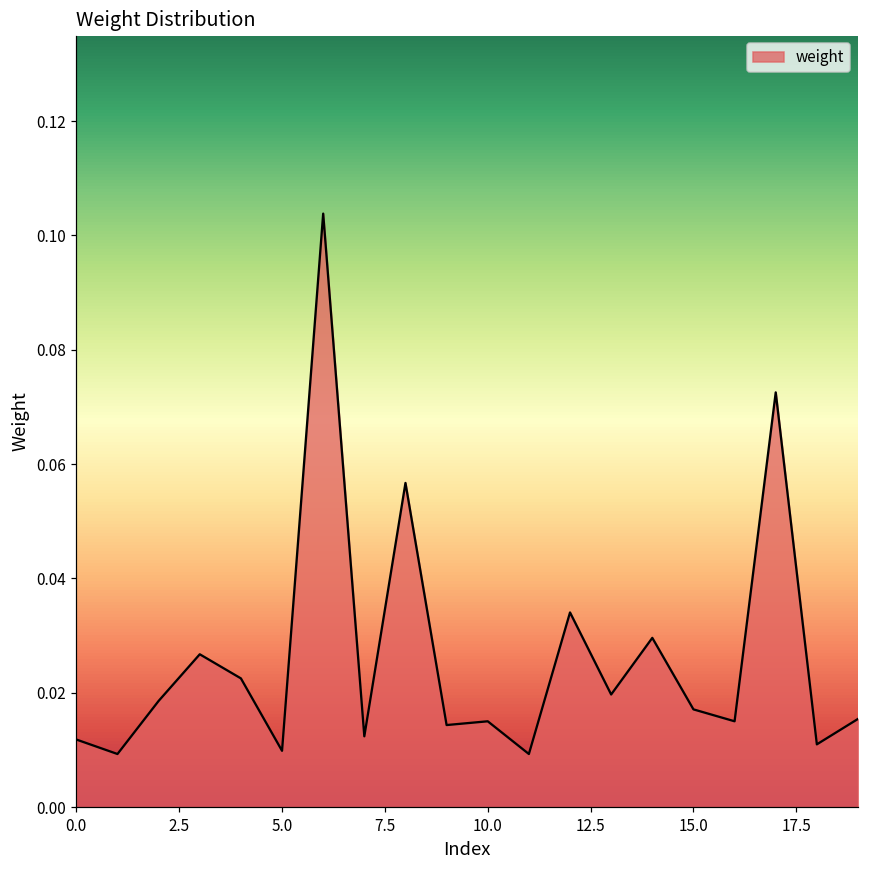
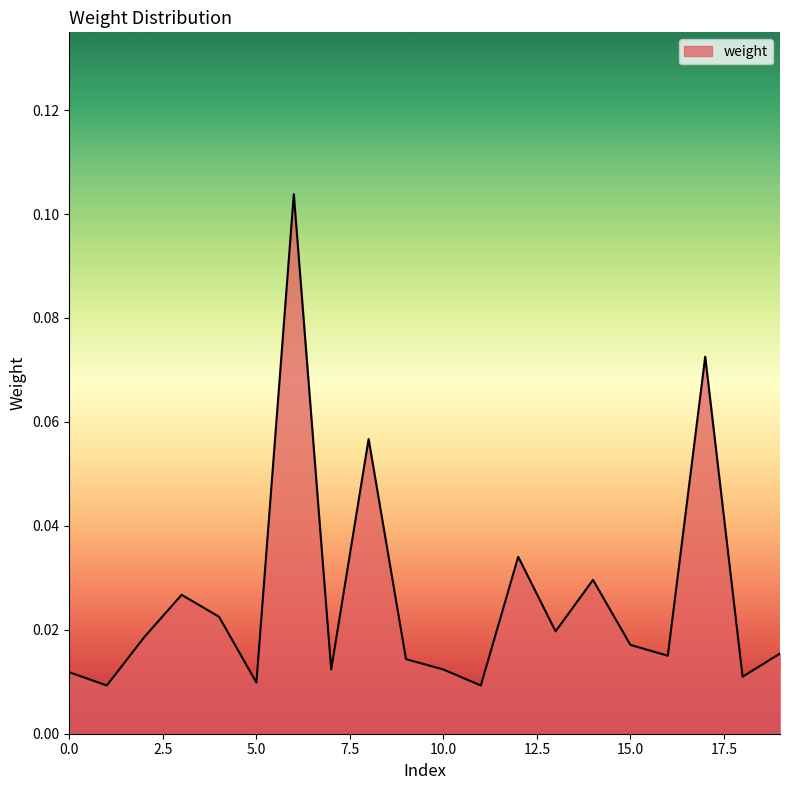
  {
    "0.0": 0.012,
    "5.0": 0.010,
-   "10.0": 0.015,
+   "10.0": 0.012,
    "15.0": 0.017
  }
